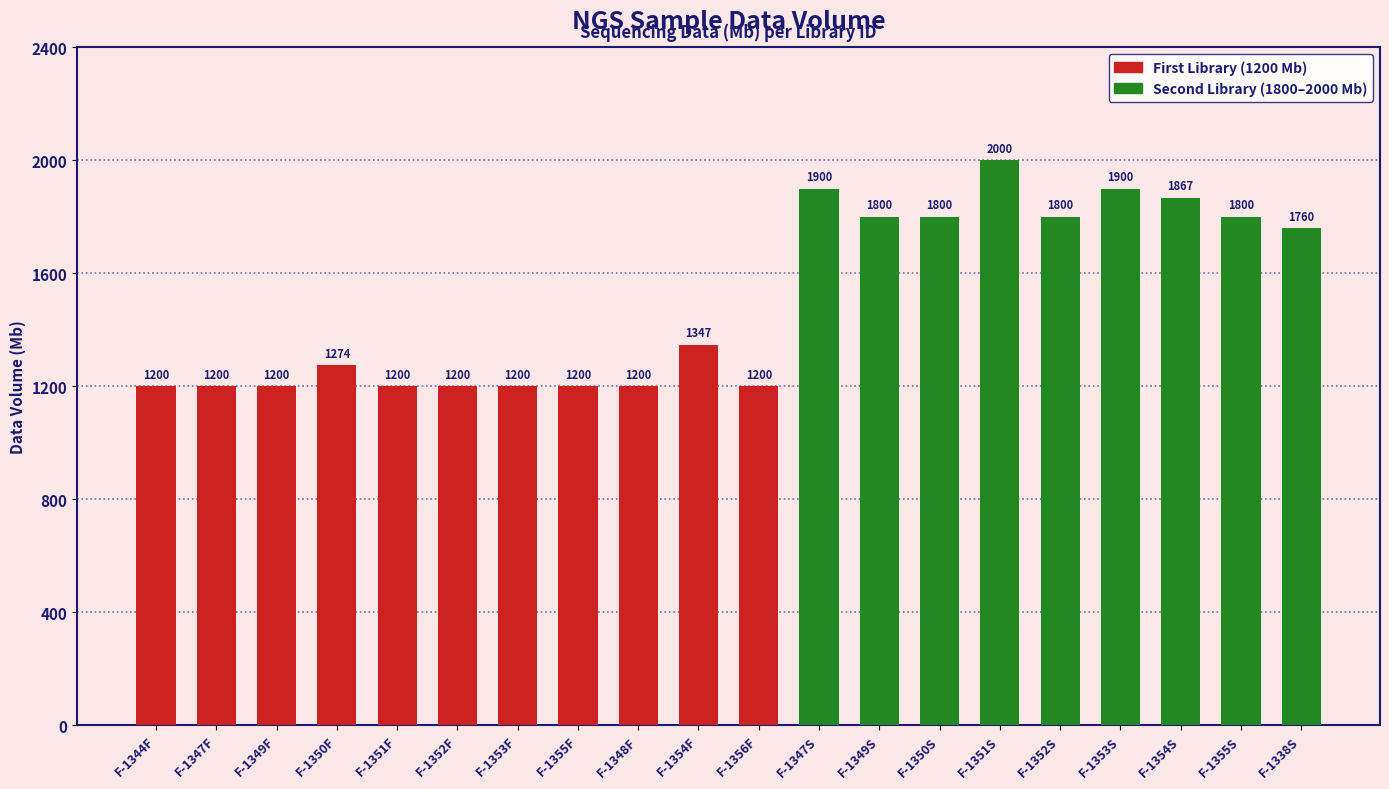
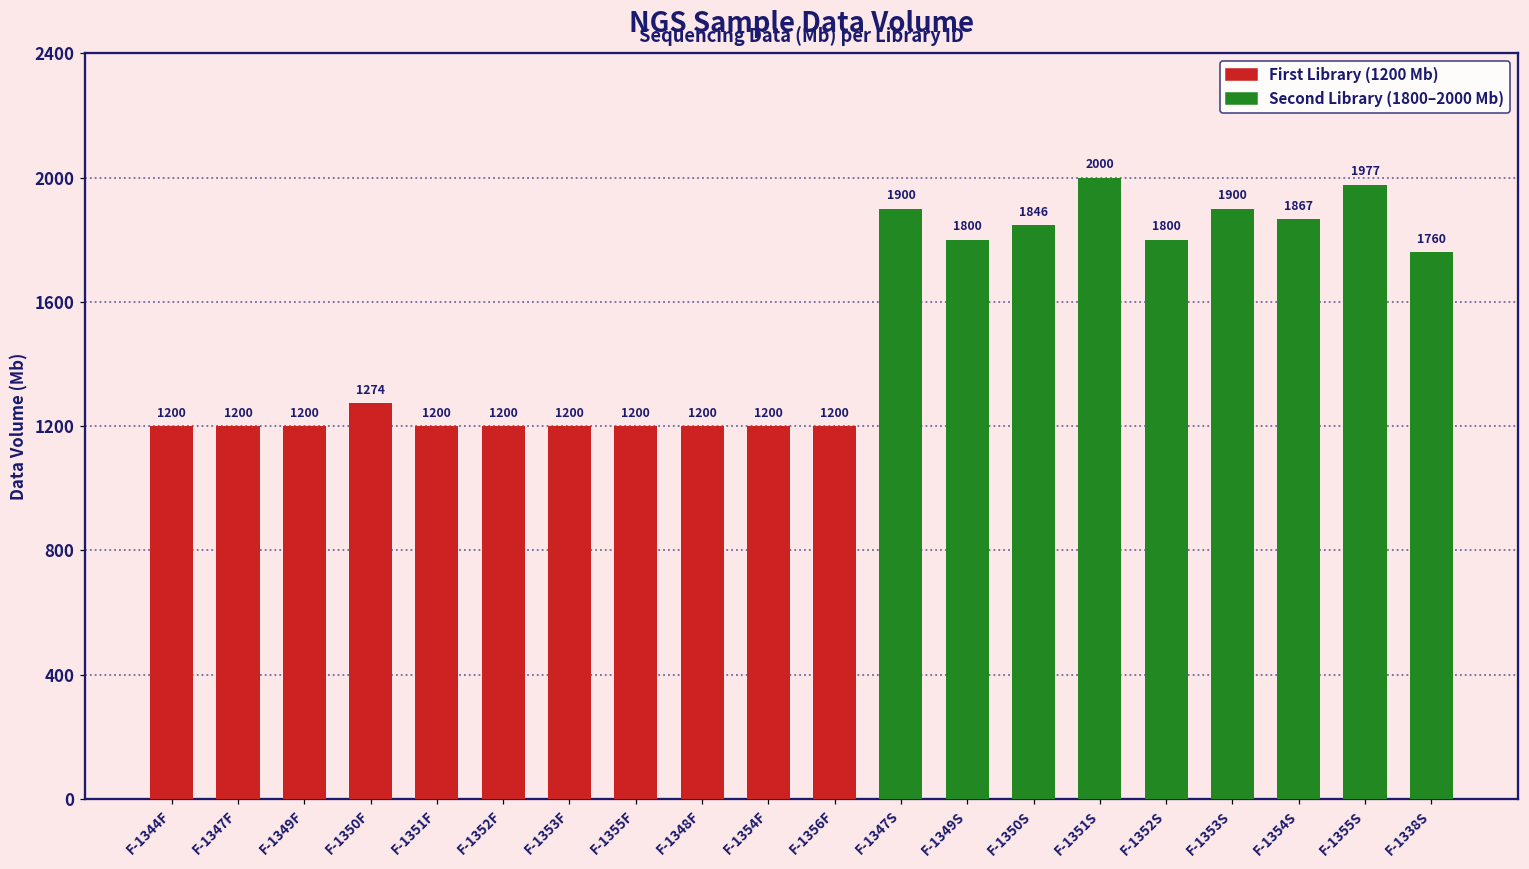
  {
    "F-1344F": 1200,
    "F-1347F": 1200,
    "F-1349F": 1200,
    "F-1350F": 1274,
    "F-1351F": 1200,
    "F-1352F": 1200,
    "F-1353F": 1200,
    "F-1355F": 1200,
    "F-1348F": 1200,
-   "F-1354F": 1347,
+   "F-1354F": 1200,
    "F-1356F": 1200,
    "F-1347S": 1900,
    "F-1349S": 1800,
-   "F-1350S": 1800,
+   "F-1350S": 1846,
    "F-1351S": 2000,
    "F-1352S": 1800,
    "F-1353S": 1900,
    "F-1354S": 1867,
-   "F-1355S": 1800,
+   "F-1355S": 1977,
    "F-1338S": 1760
  }
